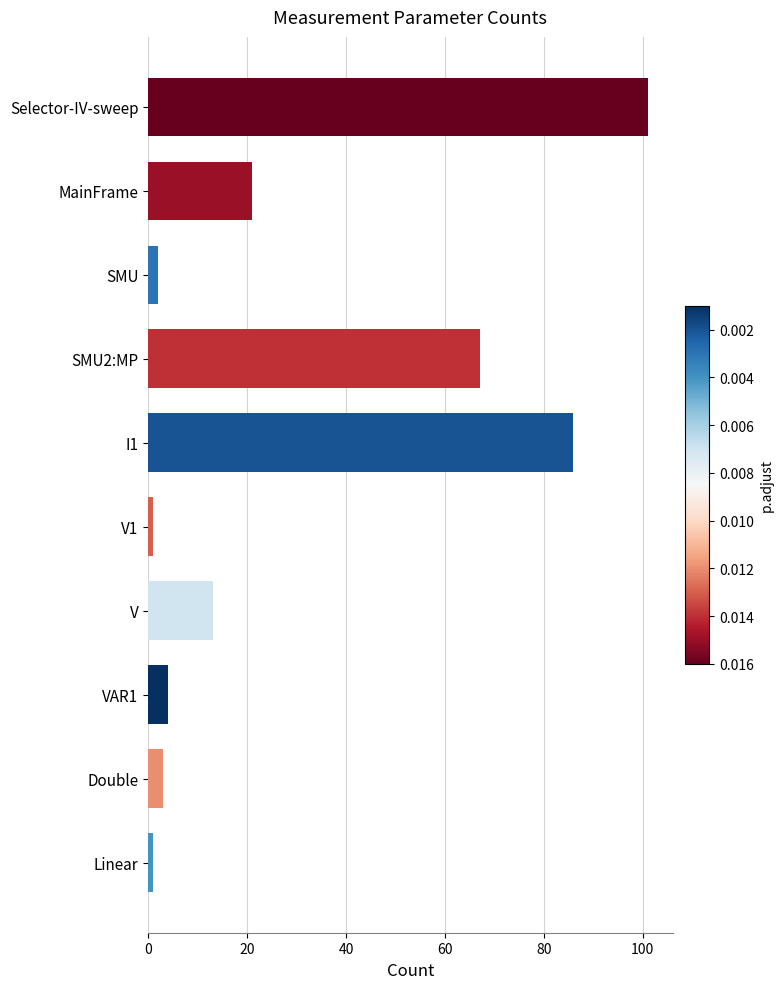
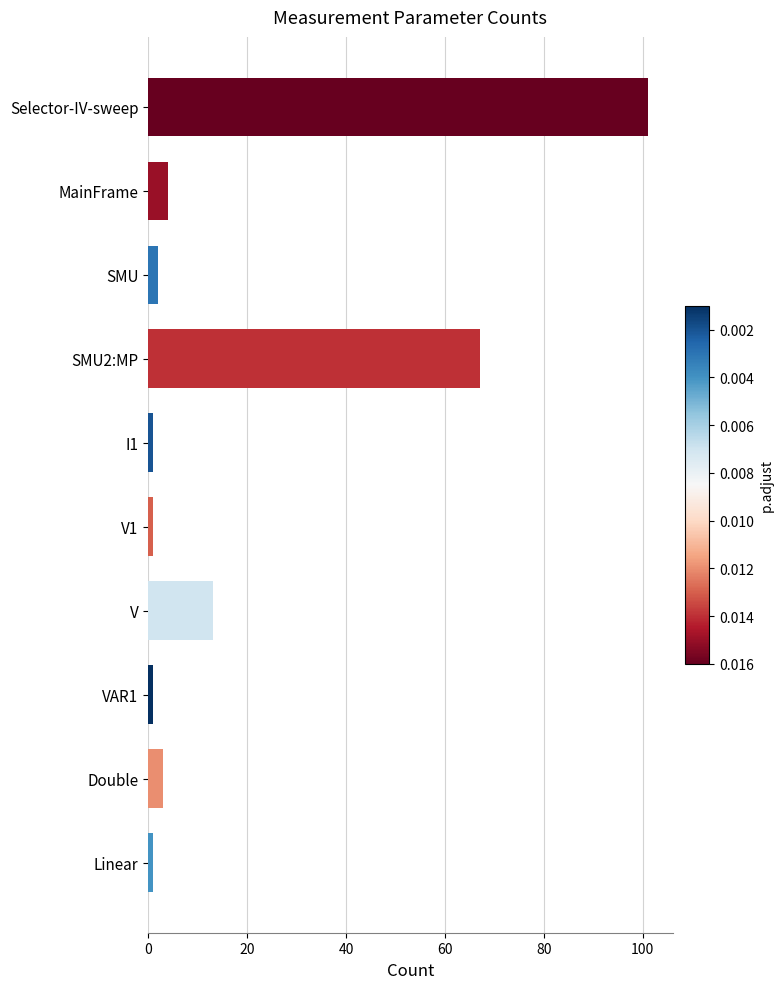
  {
    "Selector-IV-sweep": 101,
-   "MainFrame": 21,
+   "MainFrame": 4,
    "SMU": 2,
    "SMU2:MP": 67,
-   "I1": 86,
+   "I1": 1,
    "V1": 1,
    "V": 13,
-   "VAR1": 4,
+   "VAR1": 1,
    "Double": 3,
    "Linear": 1
  }
